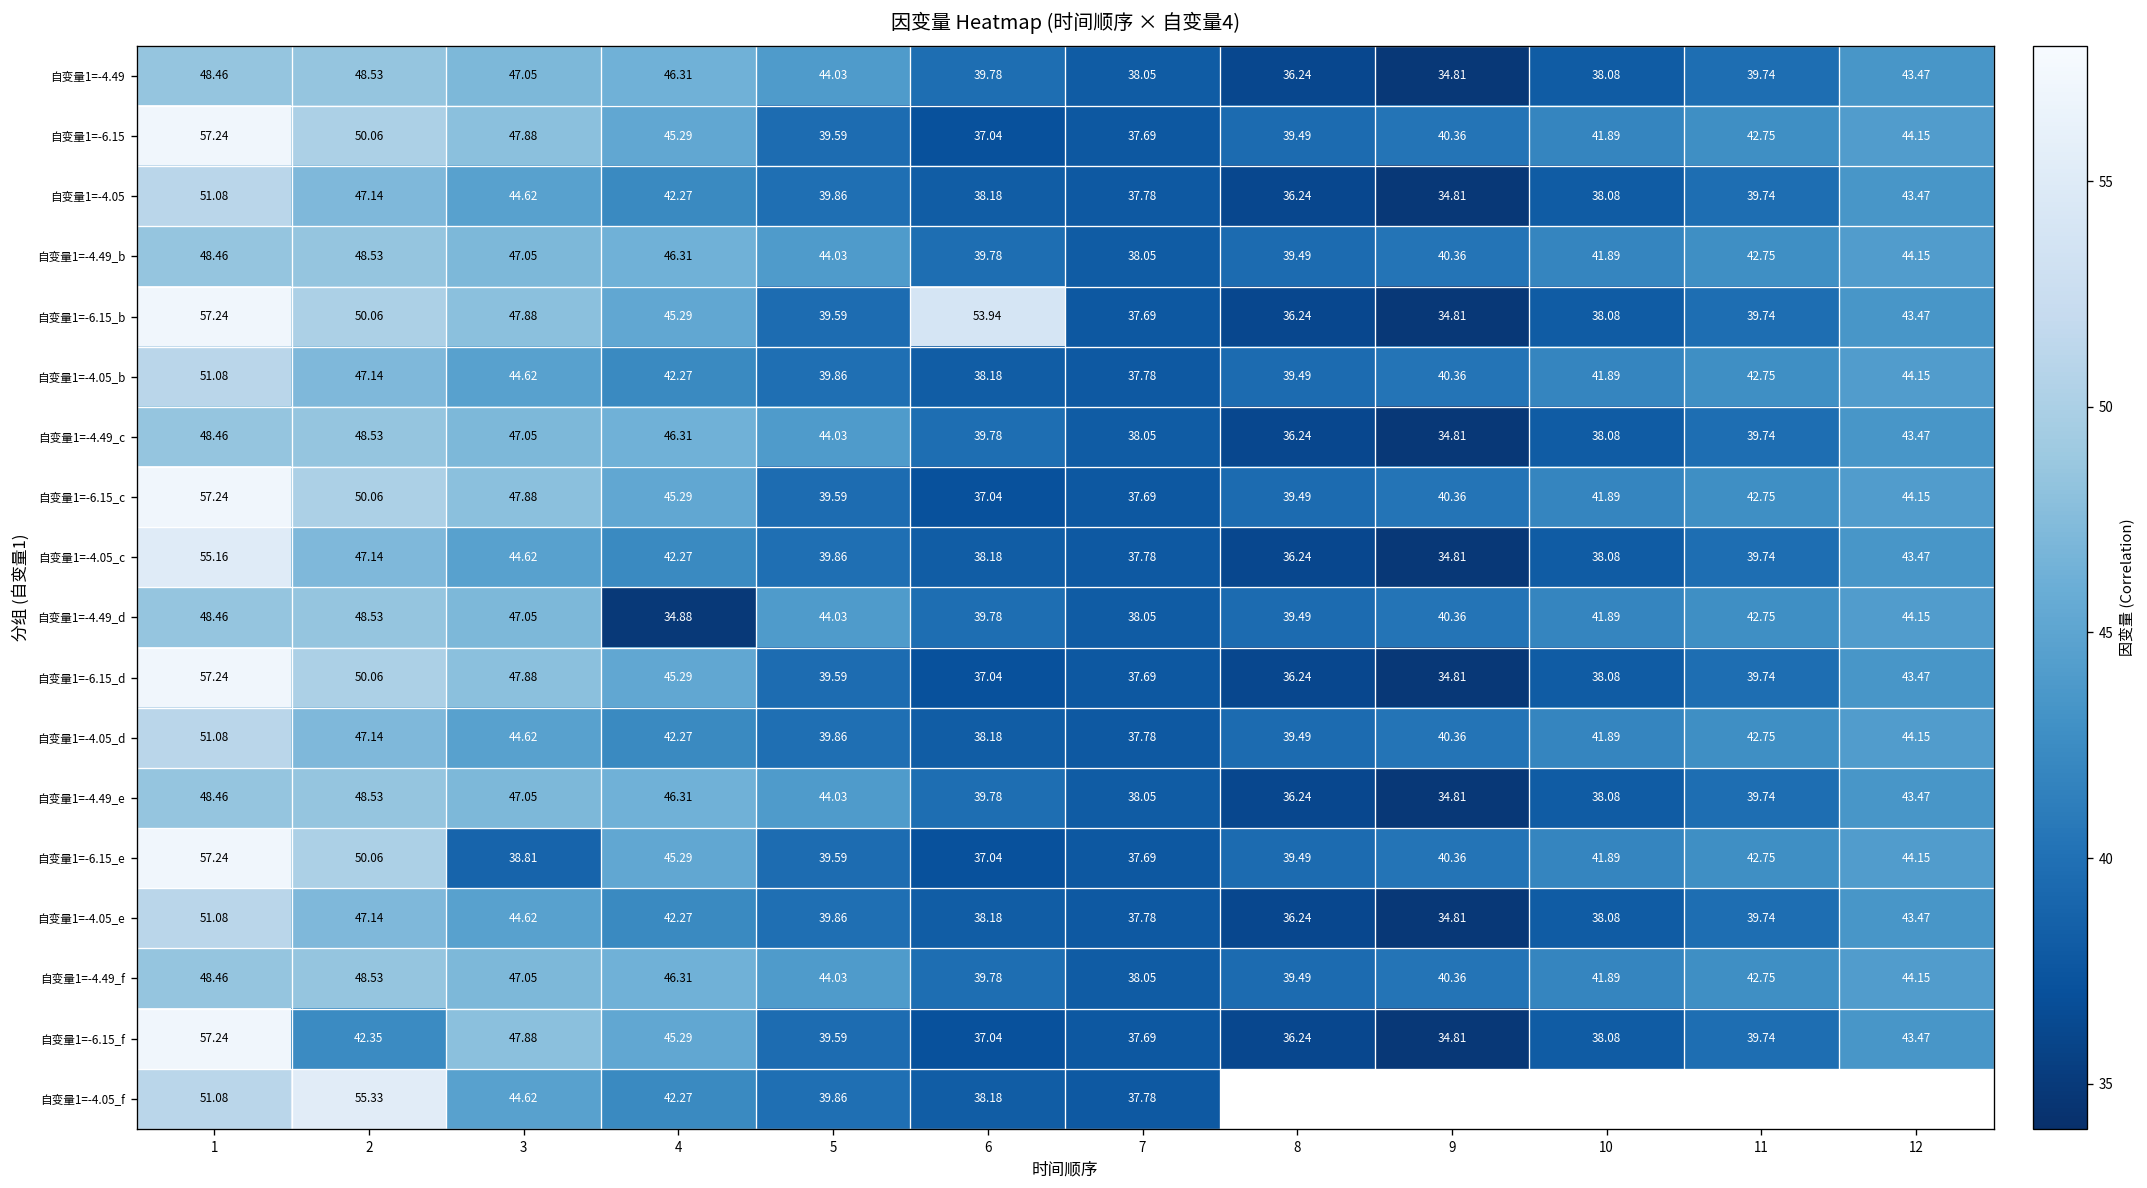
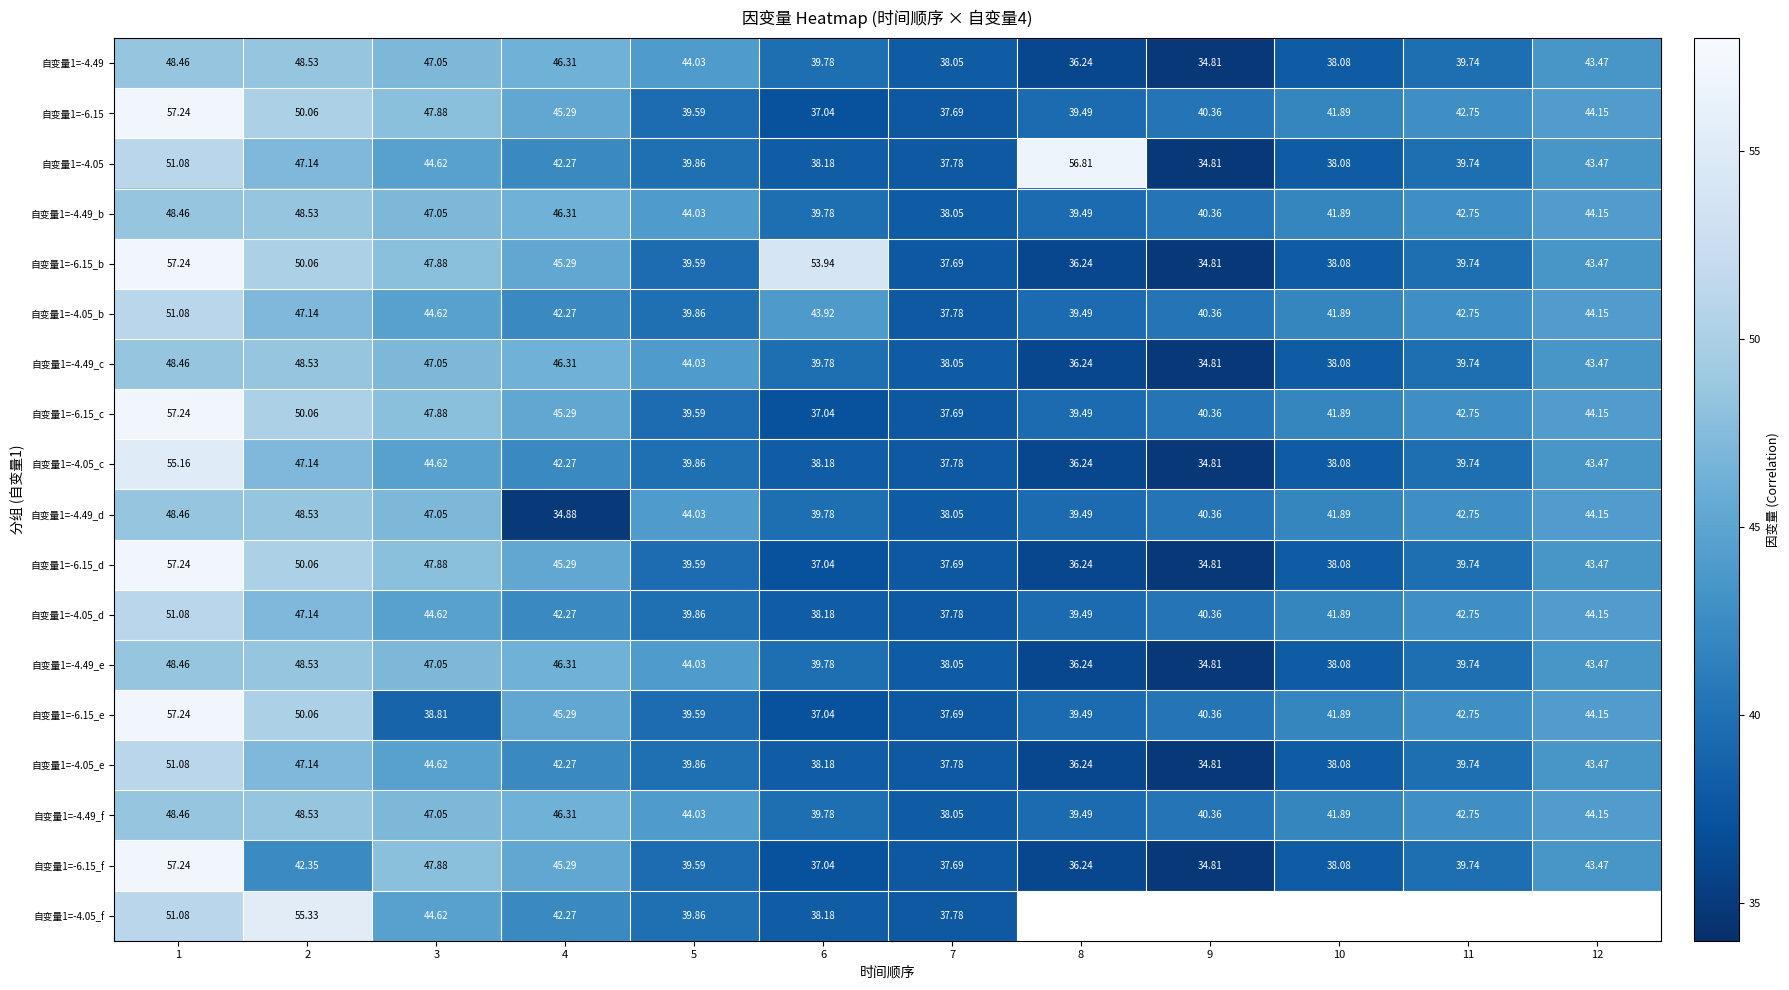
  {
    "自变量1=-4.05": {
      "1": 51.08,
      "2": 47.14,
      "3": 44.62,
      "4": 42.27,
      "5": 39.86,
      "6": 38.18,
      "7": 37.78,
-     "8": 36.24,
+     "8": 56.81,
      "9": 34.81,
      "10": 38.08,
      "11": 39.74,
      "12": 43.47
    },
    "自变量1=-4.05_b": {
      "1": 51.08,
      "2": 47.14,
      "3": 44.62,
      "4": 42.27,
      "5": 39.86,
-     "6": 38.18,
+     "6": 43.92,
      "7": 37.78,
      "8": 39.49,
      "9": 40.36,
      "10": 41.89,
      "11": 42.75,
      "12": 44.15
    }
  }
